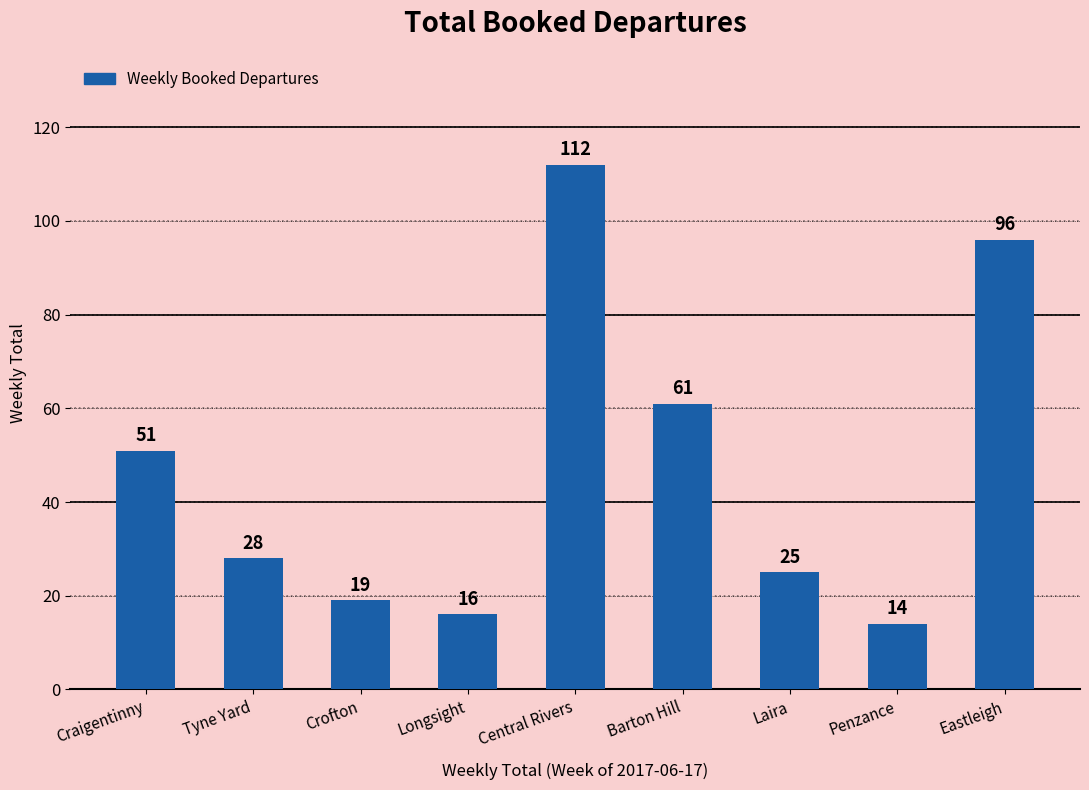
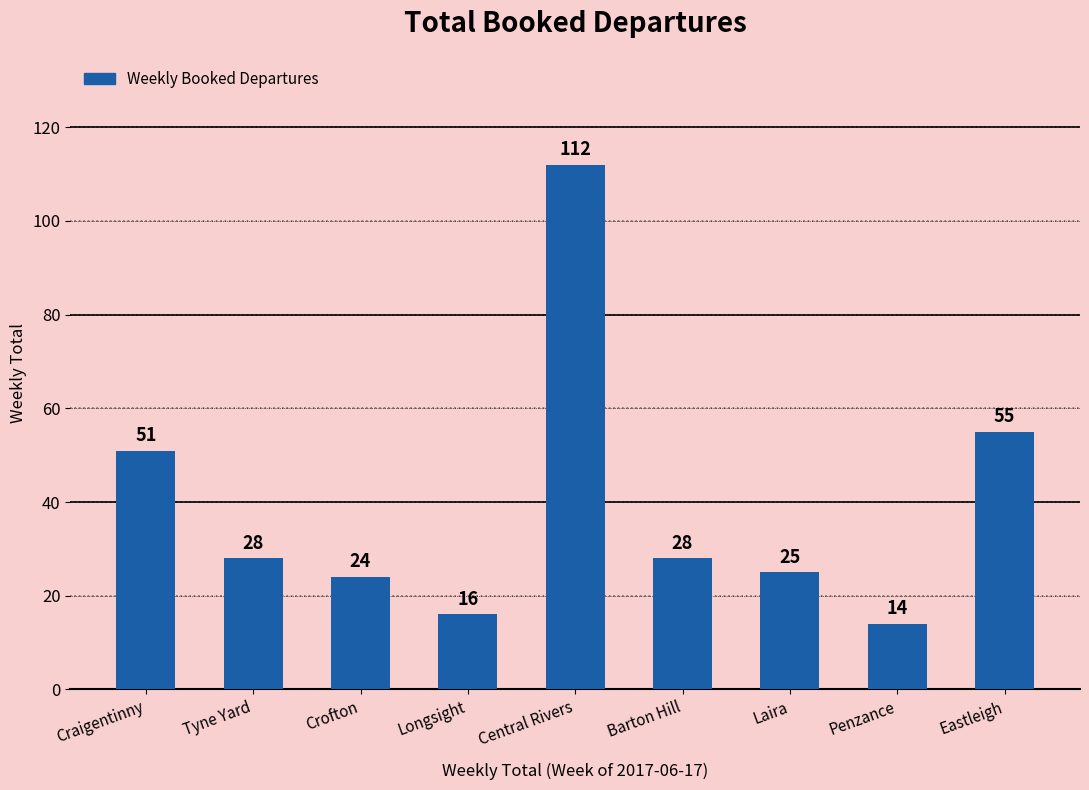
  {
    "Craigentinny": 51,
    "Tyne Yard": 28,
-   "Crofton": 19,
+   "Crofton": 24,
    "Longsight": 16,
    "Central Rivers": 112,
-   "Barton Hill": 61,
+   "Barton Hill": 28,
    "Laira": 25,
    "Penzance": 14,
-   "Eastleigh": 96
+   "Eastleigh": 55
  }
